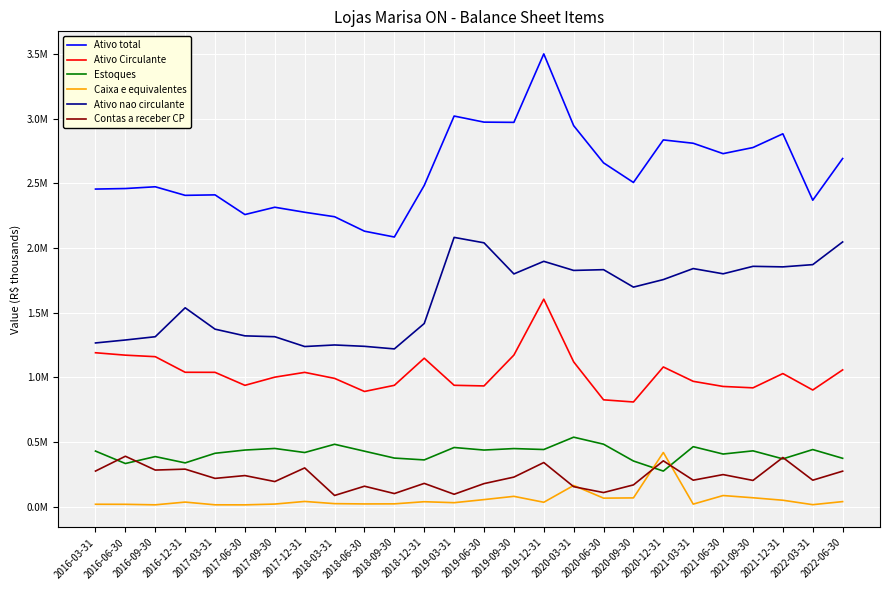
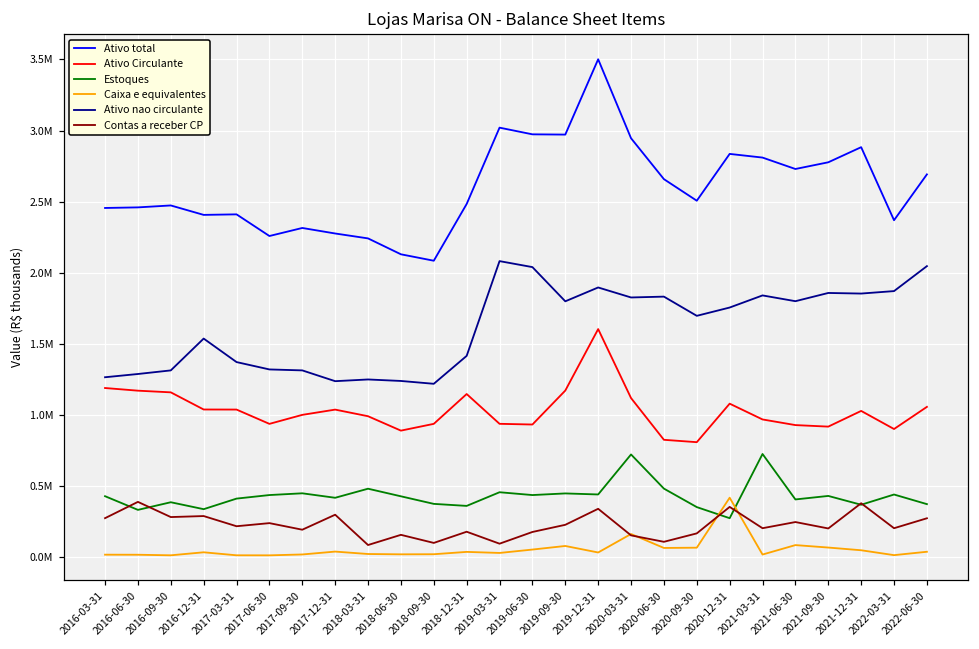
  {
    "Ativo total": {
      "2016-03-31": 2460000,
      "2016-06-30": 2460000,
      "2016-09-30": 2470000,
      "2016-12-31": 2410000,
      "2017-03-31": 2410000,
      "2017-06-30": 2260000,
      "2017-09-30": 2320000,
      "2017-12-31": 2280000,
      "2018-03-31": 2240000,
      "2018-06-30": 2130000,
      "2018-09-30": 2080000,
      "2018-12-31": 2480000,
      "2019-03-31": 3020000,
      "2019-06-30": 2970000,
      "2019-09-30": 2970000,
      "2019-12-31": 3500000,
      "2020-03-31": 2950000,
      "2020-06-30": 2660000,
      "2020-09-30": 2510000,
      "2020-12-31": 2840000,
      "2021-03-31": 2810000,
      "2021-06-30": 2730000,
      "2021-09-30": 2780000,
      "2021-12-31": 2880000,
      "2022-03-31": 2370000,
      "2022-06-30": 2690000
    },
    "Ativo Circulante": {
      "2016-03-31": 1190000,
      "2016-06-30": 1170000,
      "2016-09-30": 1160000,
      "2016-12-31": 1040000,
      "2017-03-31": 1040000,
      "2017-06-30": 940000,
      "2017-09-30": 1000000,
      "2017-12-31": 1040000,
      "2018-03-31": 990000,
      "2018-06-30": 890000,
      "2018-09-30": 940000,
      "2018-12-31": 1150000,
      "2019-03-31": 940000,
      "2019-06-30": 930000,
      "2019-09-30": 1170000,
      "2019-12-31": 1600000,
      "2020-03-31": 1120000,
      "2020-06-30": 830000,
      "2020-09-30": 810000,
      "2020-12-31": 1080000,
      "2021-03-31": 970000,
      "2021-06-30": 930000,
      "2021-09-30": 920000,
      "2021-12-31": 1030000,
      "2022-03-31": 900000,
      "2022-06-30": 1060000
    },
    "Estoques": {
      "2016-03-31": 430000,
      "2016-06-30": 330000,
      "2016-09-30": 390000,
      "2016-12-31": 340000,
      "2017-03-31": 410000,
      "2017-06-30": 440000,
      "2017-09-30": 450000,
      "2017-12-31": 420000,
      "2018-03-31": 480000,
      "2018-06-30": 430000,
      "2018-09-30": 380000,
      "2018-12-31": 360000,
      "2019-03-31": 460000,
      "2019-06-30": 440000,
      "2019-09-30": 450000,
      "2019-12-31": 440000,
-     "2020-03-31": 540000,
+     "2020-03-31": 720000,
      "2020-06-30": 480000,
      "2020-09-30": 350000,
      "2020-12-31": 270000,
-     "2021-03-31": 460000,
+     "2021-03-31": 730000,
      "2021-06-30": 410000,
      "2021-09-30": 430000,
      "2022-03-31": 440000,
      "2022-06-30": 370000
    },
    "Caixa e equivalentes": {
      "2016-03-31": 20000,
      "2016-06-30": 20000,
      "2016-09-30": 10000,
      "2016-12-31": 40000,
      "2017-03-31": 10000,
      "2017-06-30": 10000,
      "2017-09-30": 20000,
      "2017-12-31": 40000,
      "2018-03-31": 20000,
      "2018-06-30": 20000,
      "2018-09-30": 20000,
      "2018-12-31": 40000,
      "2019-03-31": 30000,
      "2019-06-30": 50000,
      "2019-09-30": 80000,
      "2019-12-31": 30000,
      "2020-06-30": 70000,
      "2020-09-30": 70000,
      "2020-12-31": 420000,
      "2021-03-31": 20000,
      "2021-06-30": 90000,
      "2021-09-30": 70000,
      "2021-12-31": 50000,
      "2022-03-31": 20000,
      "2022-06-30": 40000
    },
    "Ativo nao circulante": {
      "2016-03-31": 1270000,
      "2016-06-30": 1290000,
      "2016-09-30": 1310000,
      "2016-12-31": 1540000,
      "2017-03-31": 1370000,
      "2017-06-30": 1320000,
      "2017-09-30": 1310000,
      "2017-12-31": 1240000,
      "2018-03-31": 1250000,
      "2018-06-30": 1240000,
      "2018-09-30": 1220000,
      "2018-12-31": 1420000,
      "2019-03-31": 2080000,
      "2019-06-30": 2040000,
      "2019-09-30": 1800000,
      "2019-12-31": 1900000,
      "2020-03-31": 1830000,
      "2020-06-30": 1830000,
      "2020-09-30": 1700000,
      "2020-12-31": 1760000,
      "2021-03-31": 1840000,
      "2021-06-30": 1800000,
      "2021-09-30": 1860000,
      "2021-12-31": 1850000,
      "2022-03-31": 1870000,
      "2022-06-30": 2050000
    },
    "Contas a receber CP": {
      "2016-03-31": 280000,
      "2016-06-30": 390000,
      "2016-09-30": 280000,
      "2016-12-31": 290000,
      "2017-03-31": 220000,
      "2017-06-30": 240000,
      "2017-09-30": 190000,
      "2017-12-31": 300000,
      "2018-03-31": 90000,
      "2018-06-30": 160000,
      "2018-09-30": 100000,
      "2018-12-31": 180000,
      "2019-03-31": 100000,
      "2019-06-30": 180000,
      "2019-09-30": 230000,
      "2019-12-31": 340000,
      "2020-06-30": 110000,
      "2020-09-30": 170000,
      "2020-12-31": 350000,
      "2021-03-31": 200000,
      "2021-06-30": 250000,
      "2021-09-30": 200000,
      "2022-03-31": 200000,
      "2022-06-30": 270000
    }
  }
